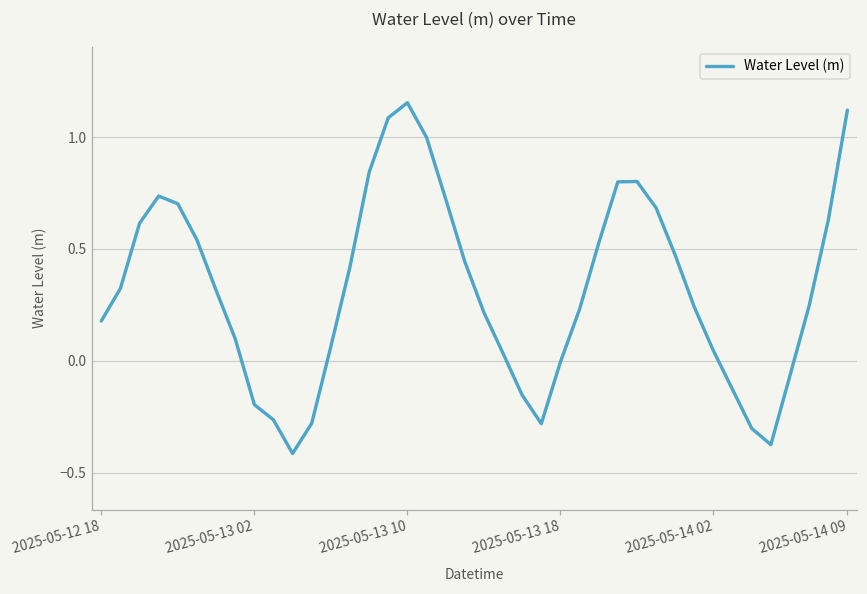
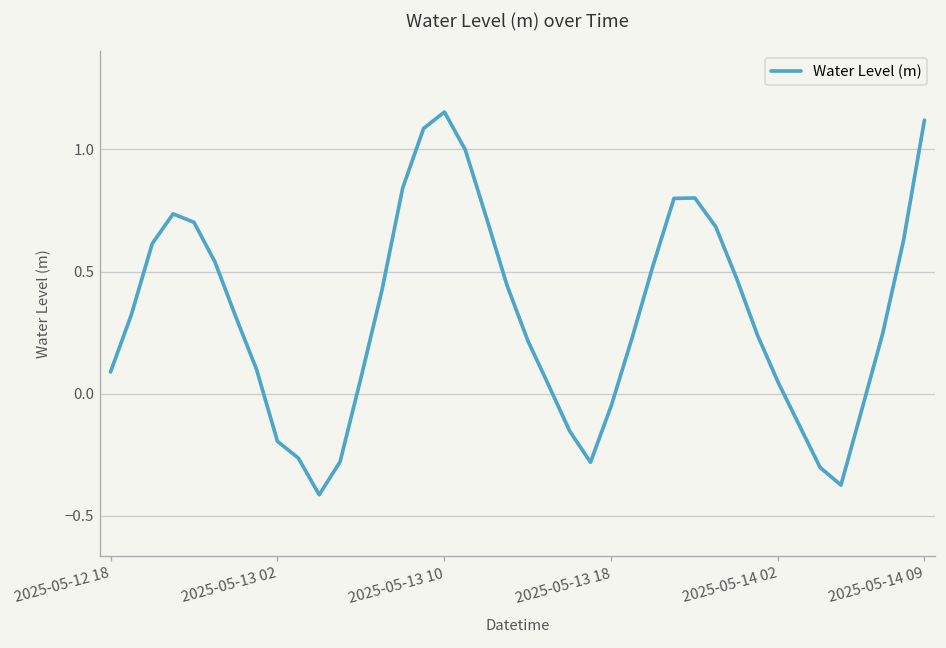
  {
    "Water Level (m)": {
-     "2025-05-12 18": 0.18,
+     "2025-05-12 18": 0.09,
      "2025-05-13 02": -0.19,
      "2025-05-13 10": 1.15,
-     "2025-05-13 18": 0.00,
+     "2025-05-13 18": -0.05,
      "2025-05-14 02": 0.05,
      "2025-05-14 09": 1.12
    }
  }
